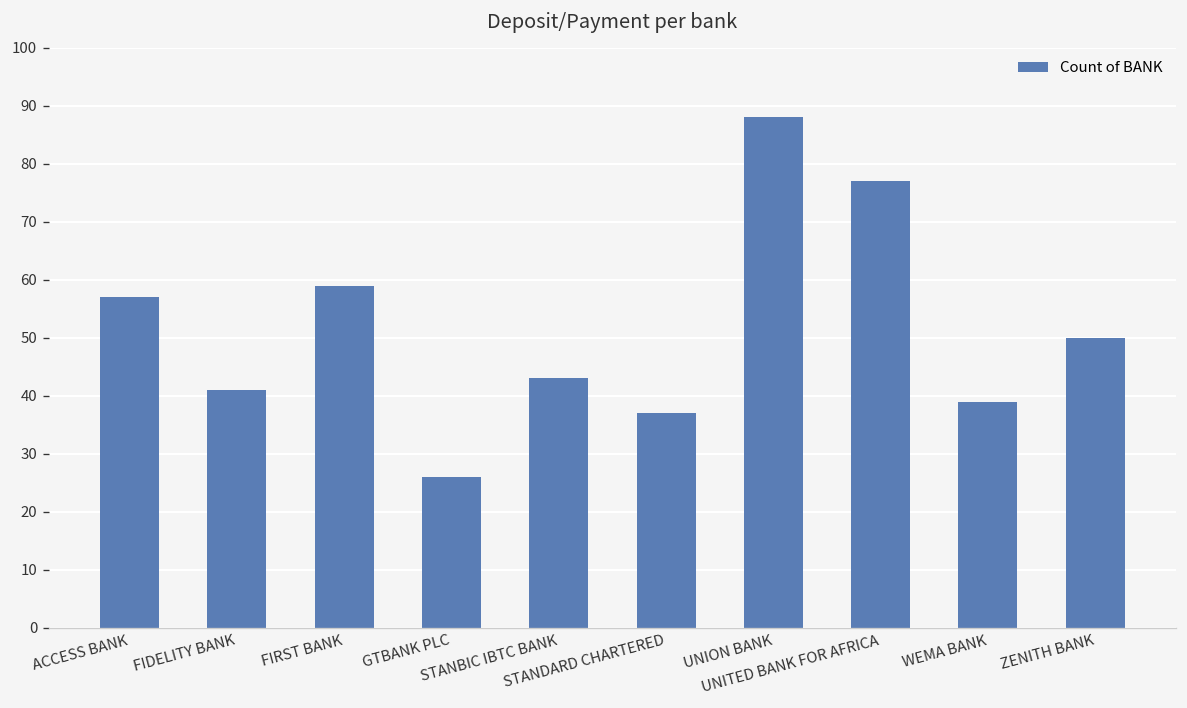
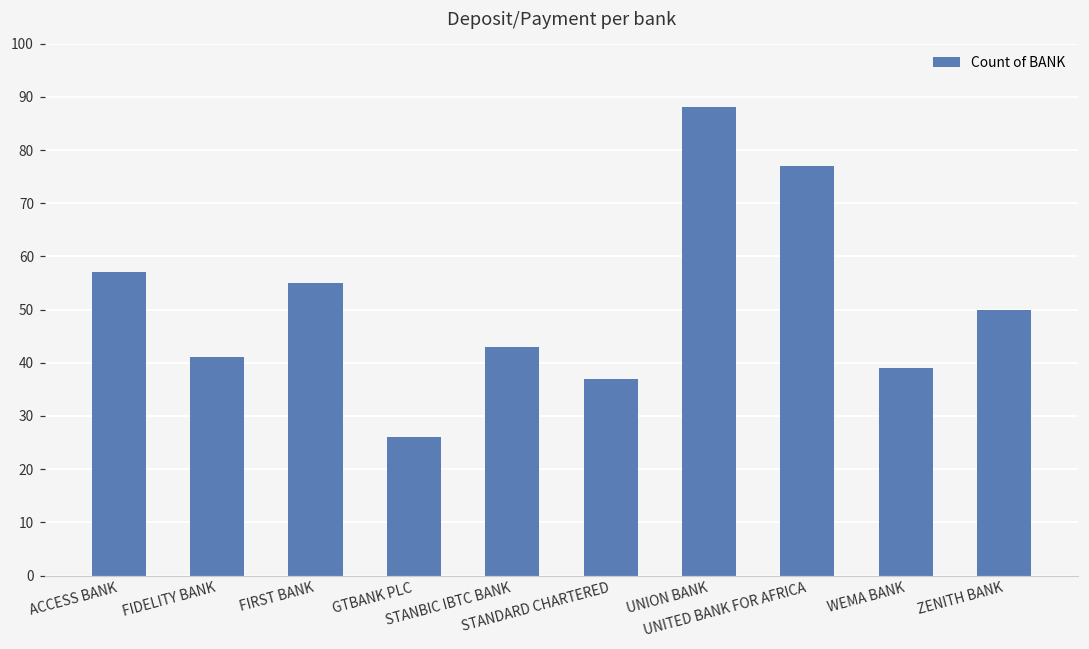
  {
    "ACCESS BANK": 57,
    "FIDELITY BANK": 41,
-   "FIRST BANK": 59,
+   "FIRST BANK": 55,
    "GTBANK PLC": 26,
    "STANBIC IBTC BANK": 43,
    "STANDARD CHARTERED": 37,
    "UNION BANK": 88,
    "UNITED BANK FOR AFRICA": 77,
    "WEMA BANK": 39,
    "ZENITH BANK": 50
  }
